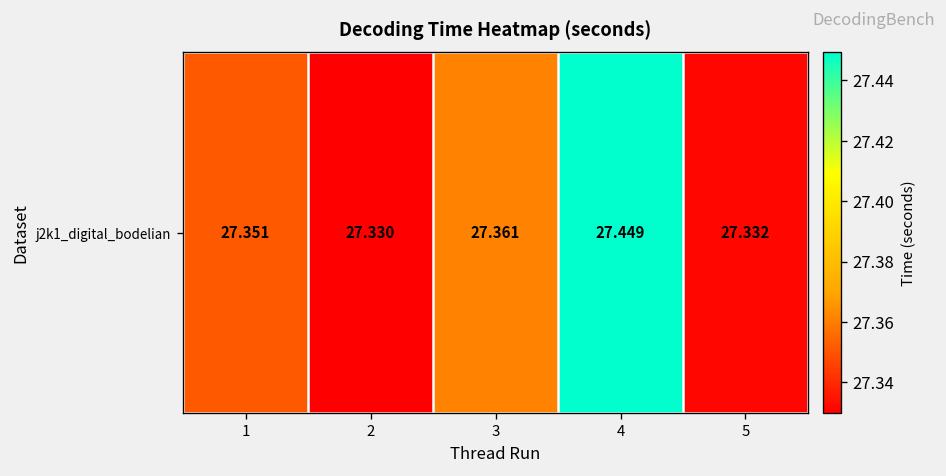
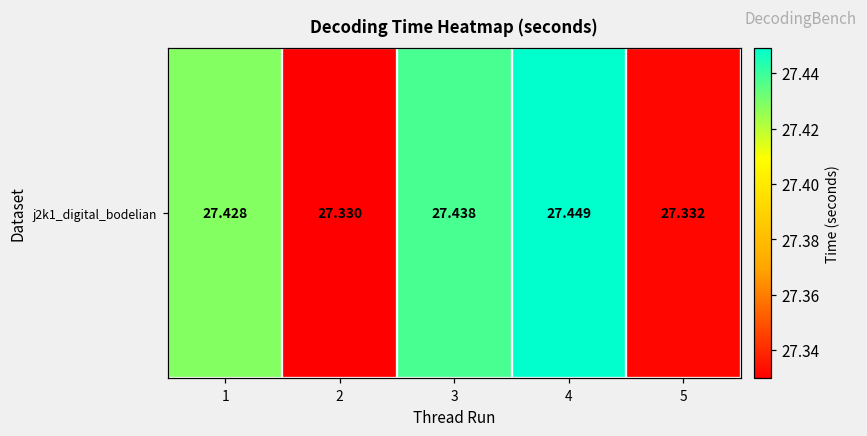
  {
    "j2k1_digital_bodelian": {
-     "1": 27.351,
+     "1": 27.428,
      "2": 27.330,
-     "3": 27.361,
+     "3": 27.438,
      "4": 27.449,
      "5": 27.332
    }
  }
